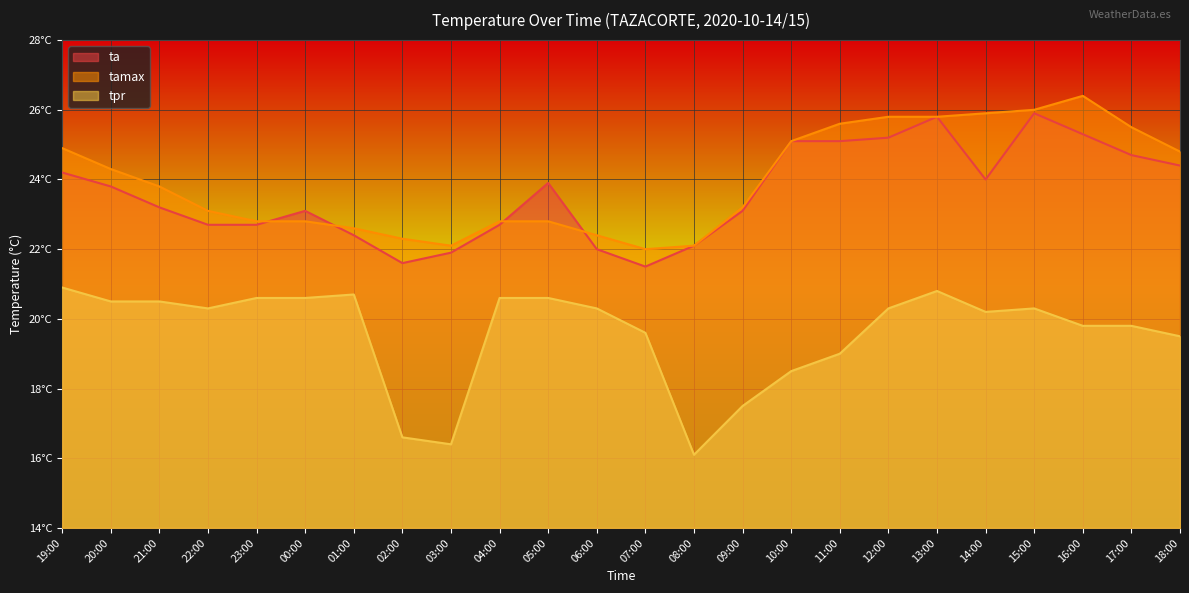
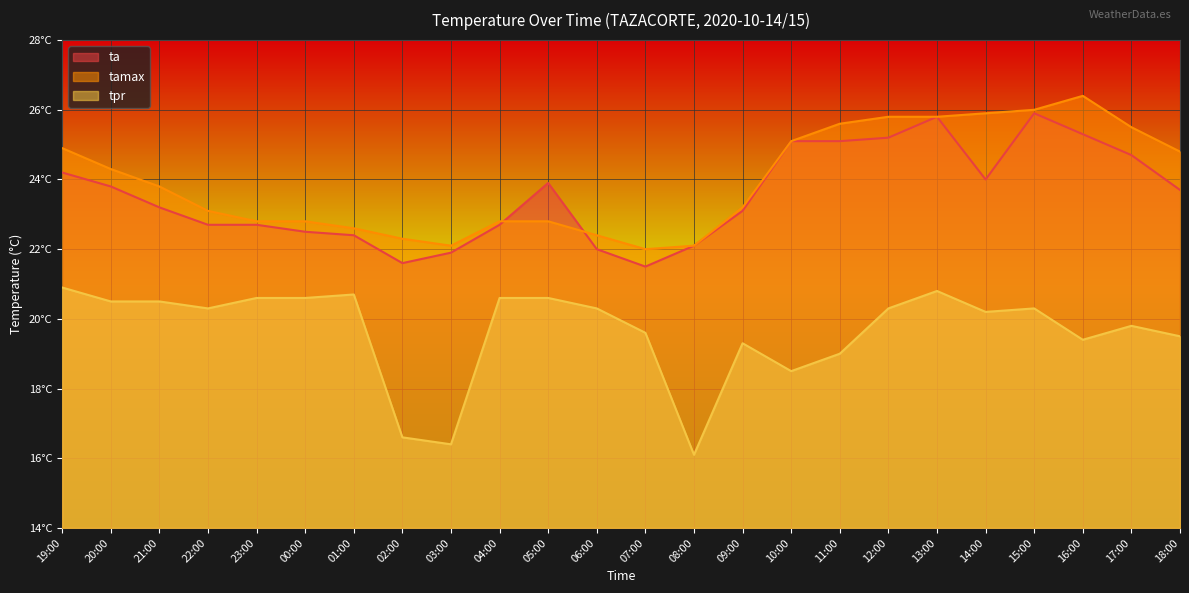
  {
    "ta": {
      "19:00": "24.2°C",
      "20:00": "23.8°C",
      "21:00": "23.2°C",
      "22:00": "22.7°C",
      "23:00": "22.7°C",
-     "00:00": "23.1°C",
+     "00:00": "22.5°C",
      "01:00": "22.4°C",
      "02:00": "21.6°C",
      "03:00": "21.9°C",
      "04:00": "22.7°C",
      "05:00": "23.9°C",
      "06:00": "22.0°C",
      "07:00": "21.5°C",
      "09:00": "23.1°C",
      "11:00": "25.1°C",
      "12:00": "25.2°C",
      "14:00": "24.0°C",
      "15:00": "25.9°C",
      "16:00": "25.3°C",
      "17:00": "24.7°C",
-     "18:00": "24.4°C"
+     "18:00": "23.7°C"
    },
    "tamax": {
      "19:00": "24.9°C",
      "20:00": "24.3°C",
      "21:00": "23.8°C",
      "22:00": "23.1°C",
      "23:00": "22.8°C",
      "00:00": "22.8°C",
      "01:00": "22.6°C",
      "02:00": "22.3°C",
      "03:00": "22.1°C",
      "04:00": "22.8°C",
      "05:00": "22.8°C",
      "06:00": "22.4°C",
      "07:00": "22.0°C",
      "09:00": "23.2°C",
      "11:00": "25.6°C",
      "12:00": "25.8°C",
      "14:00": "25.9°C",
      "15:00": "26.0°C",
      "16:00": "26.4°C",
      "17:00": "25.5°C",
      "18:00": "24.8°C"
    },
    "tpr": {
      "19:00": "20.9°C",
      "20:00": "20.5°C",
      "21:00": "20.5°C",
      "22:00": "20.3°C",
      "23:00": "20.6°C",
      "00:00": "20.6°C",
      "01:00": "20.7°C",
      "02:00": "16.6°C",
      "03:00": "16.4°C",
      "04:00": "20.6°C",
      "05:00": "20.6°C",
      "06:00": "20.3°C",
      "07:00": "19.6°C",
      "08:00": "16.1°C",
-     "09:00": "17.5°C",
+     "09:00": "19.3°C",
      "10:00": "18.5°C",
      "11:00": "19.0°C",
      "12:00": "20.3°C",
      "13:00": "20.8°C",
      "14:00": "20.2°C",
      "15:00": "20.3°C",
-     "16:00": "19.8°C",
+     "16:00": "19.4°C",
      "17:00": "19.8°C",
      "18:00": "19.5°C"
    }
  }
